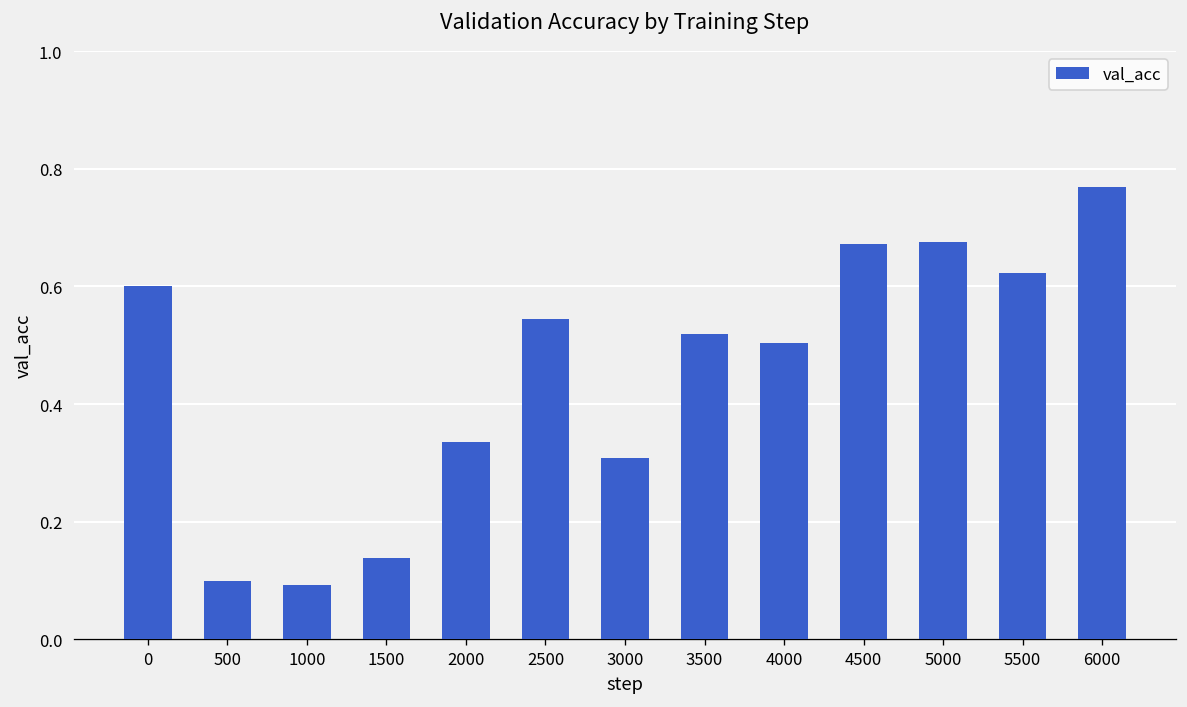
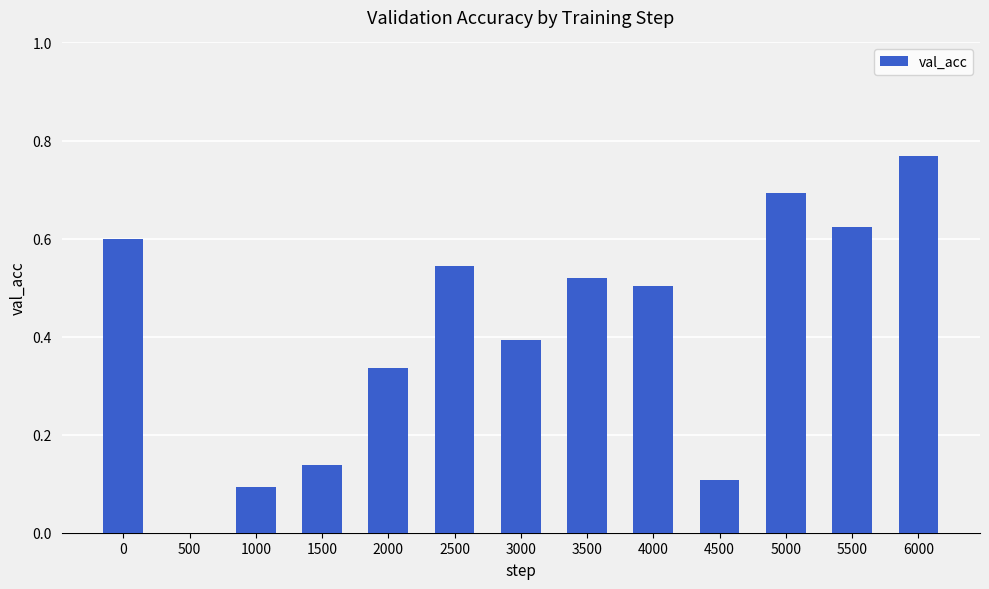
  {
    "0": 0.60,
-   "500": 0.1,
+   "500": 0.0,
    "1000": 0.09,
    "1500": 0.14,
    "2000": 0.34,
    "2500": 0.54,
-   "3000": 0.31,
+   "3000": 0.39,
    "3500": 0.52,
    "4000": 0.50,
-   "4500": 0.67,
-   "5000": 0.68,
+   "4500": 0.11,
+   "5000": 0.69,
    "5500": 0.62,
    "6000": 0.77
  }
